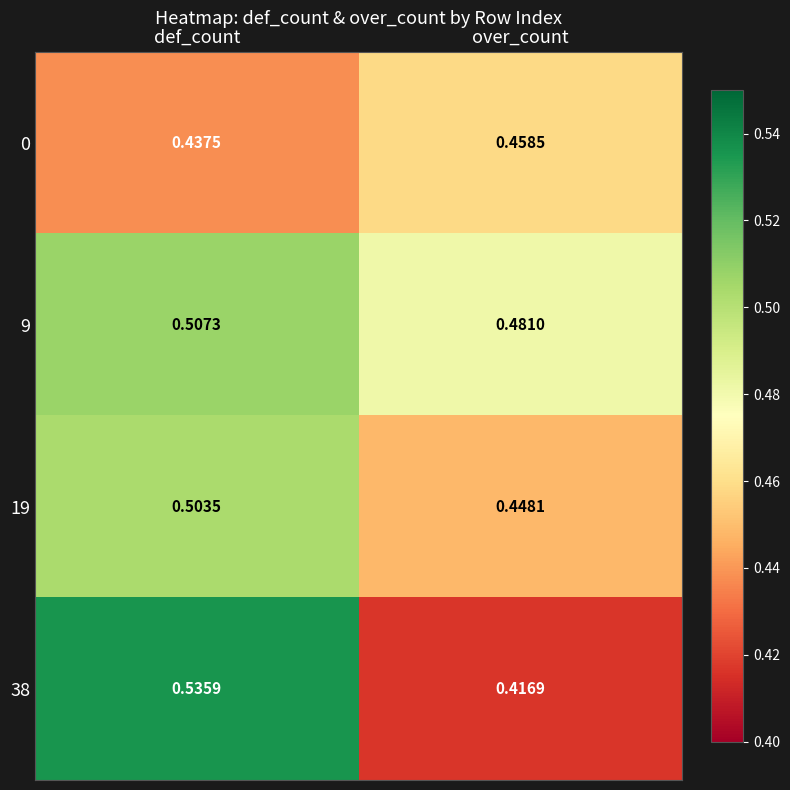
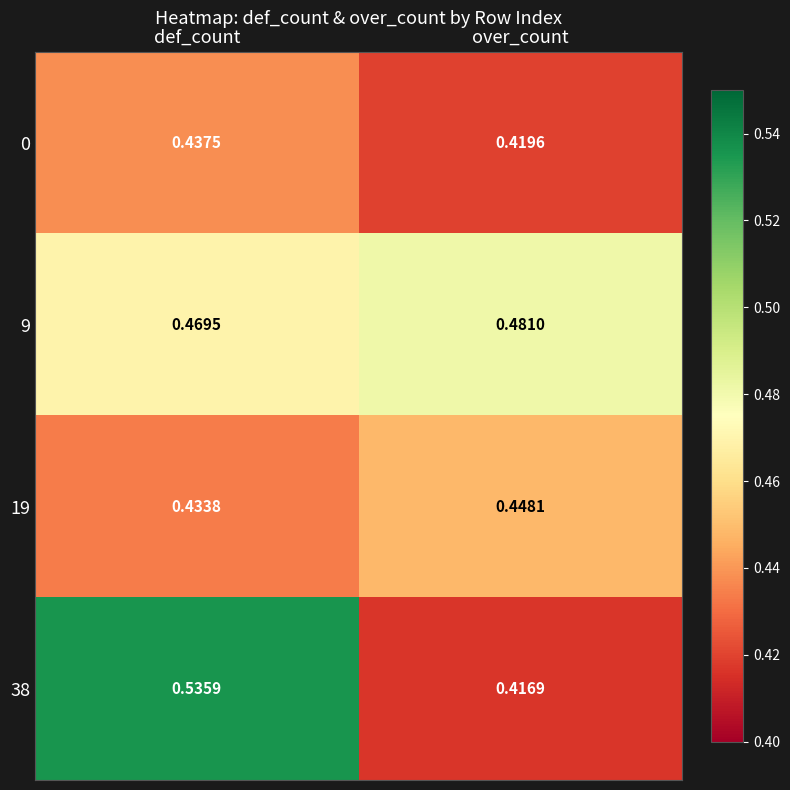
  {
    "0": {
      "def_count": 0.4375,
-     "over_count": 0.4585
+     "over_count": 0.4196
    },
    "9": {
-     "def_count": 0.5073,
+     "def_count": 0.4695,
      "over_count": 0.4810
    },
    "19": {
-     "def_count": 0.5035,
+     "def_count": 0.4338,
      "over_count": 0.4481
    },
    "38": {
      "def_count": 0.5359,
      "over_count": 0.4169
    }
  }
